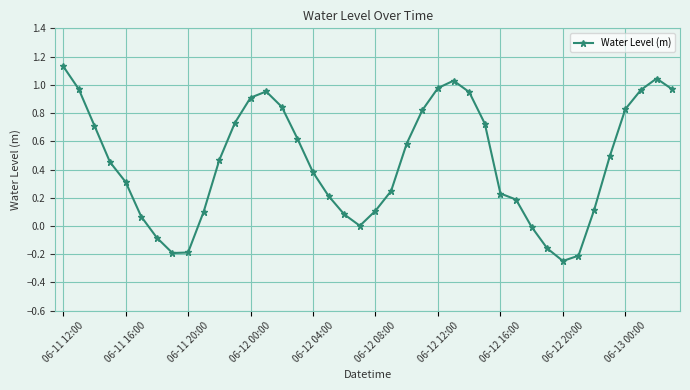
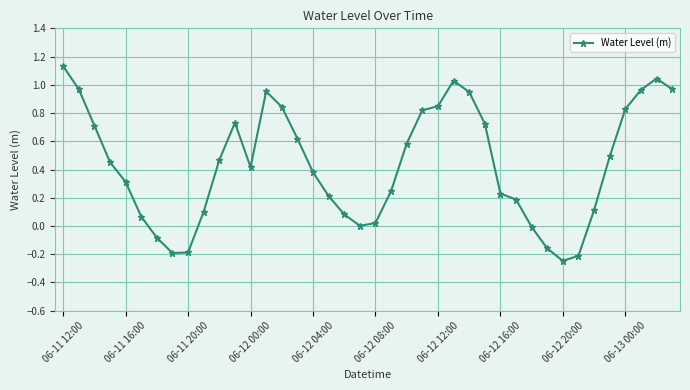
  {
    "06-11 12:00": 1.13,
    "06-11 16:00": 0.31,
    "06-11 20:00": -0.19,
-   "06-12 00:00": 0.91,
+   "06-12 00:00": 0.42,
    "06-12 04:00": 0.38,
-   "06-12 08:00": 0.11,
-   "06-12 12:00": 0.98,
+   "06-12 08:00": 0.02,
+   "06-12 12:00": 0.85,
    "06-12 16:00": 0.23,
    "06-12 20:00": -0.25,
    "06-13 00:00": 0.83
  }
